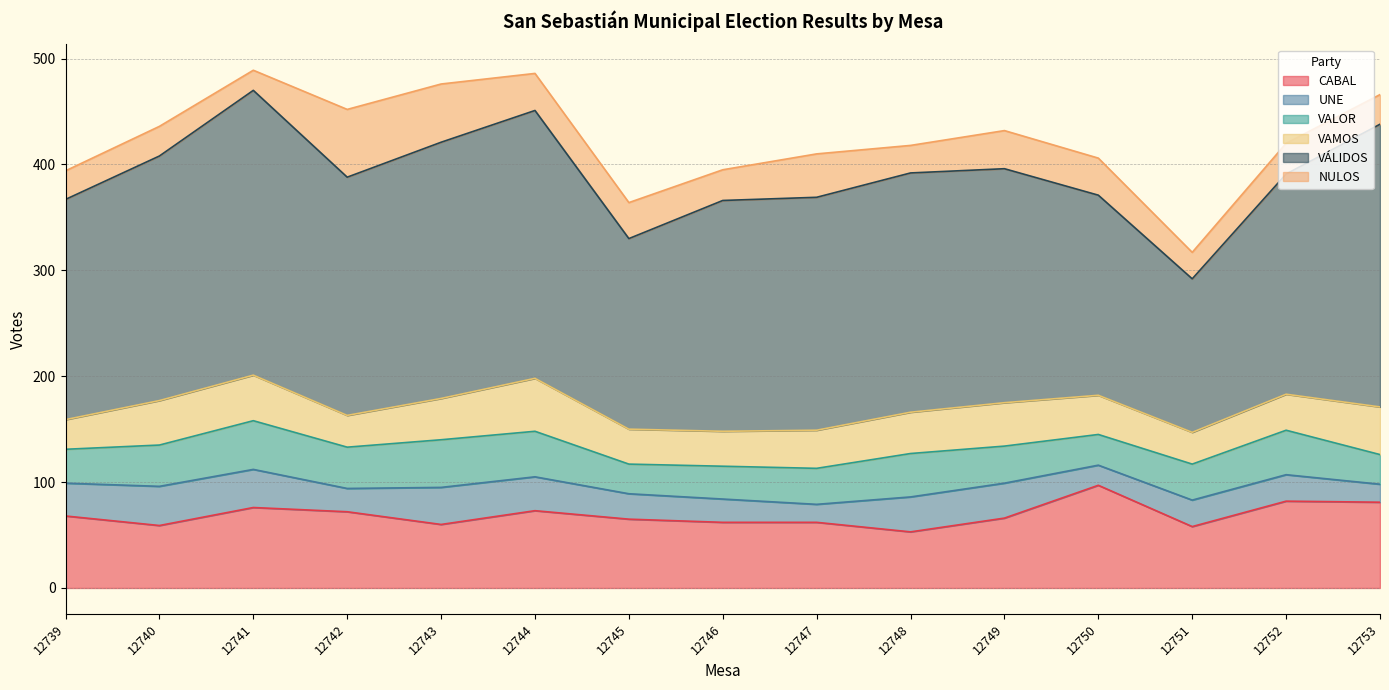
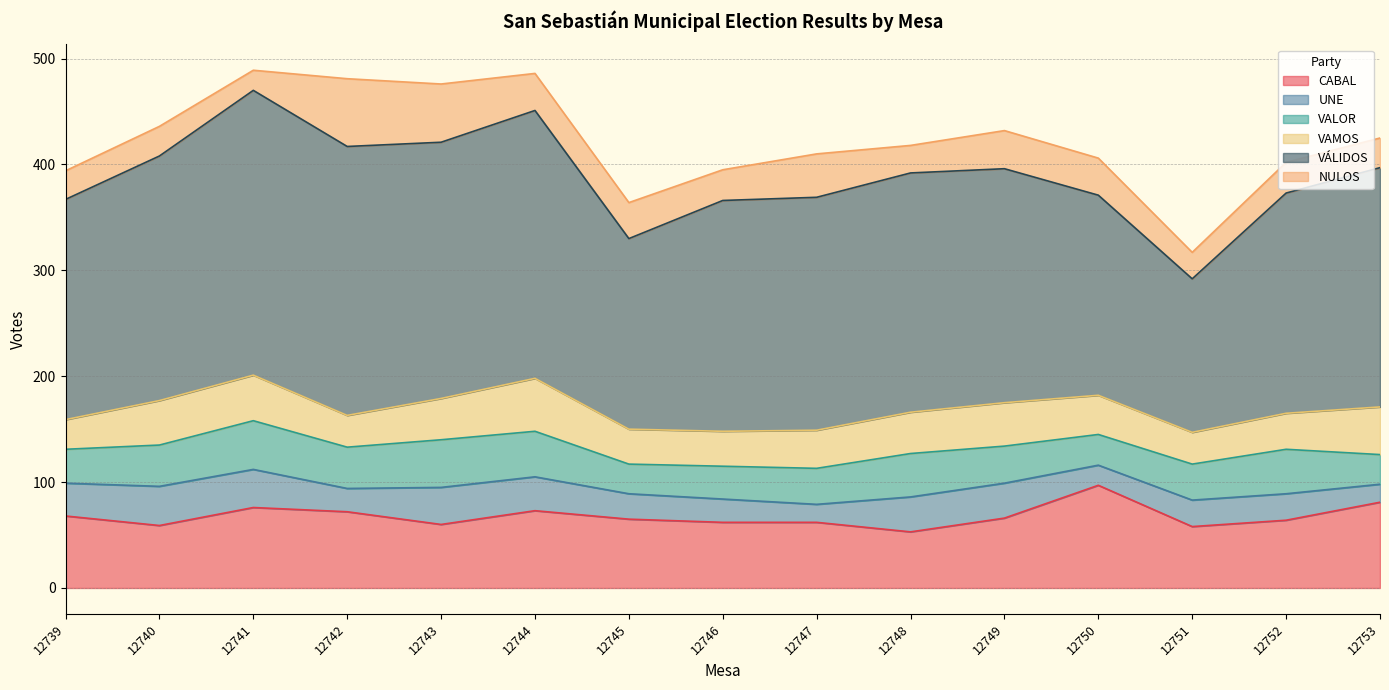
  {
    "CABAL": {
      "12739": 68,
      "12740": 59,
      "12741": 76,
      "12742": 72,
      "12743": 60,
      "12744": 73,
      "12745": 65,
      "12746": 62,
      "12747": 62,
      "12748": 53,
      "12749": 66,
      "12750": 97,
      "12751": 58,
-     "12752": 82,
+     "12752": 64,
      "12753": 81
    },
    "VÁLIDOS": {
      "12739": 208,
      "12740": 231,
      "12741": 269,
-     "12742": 225,
+     "12742": 254,
      "12743": 242,
      "12744": 253,
      "12745": 180,
      "12746": 218,
      "12747": 220,
      "12748": 226,
      "12749": 221,
      "12750": 189,
      "12751": 145,
-     "12753": 267
+     "12753": 226
    }
  }
